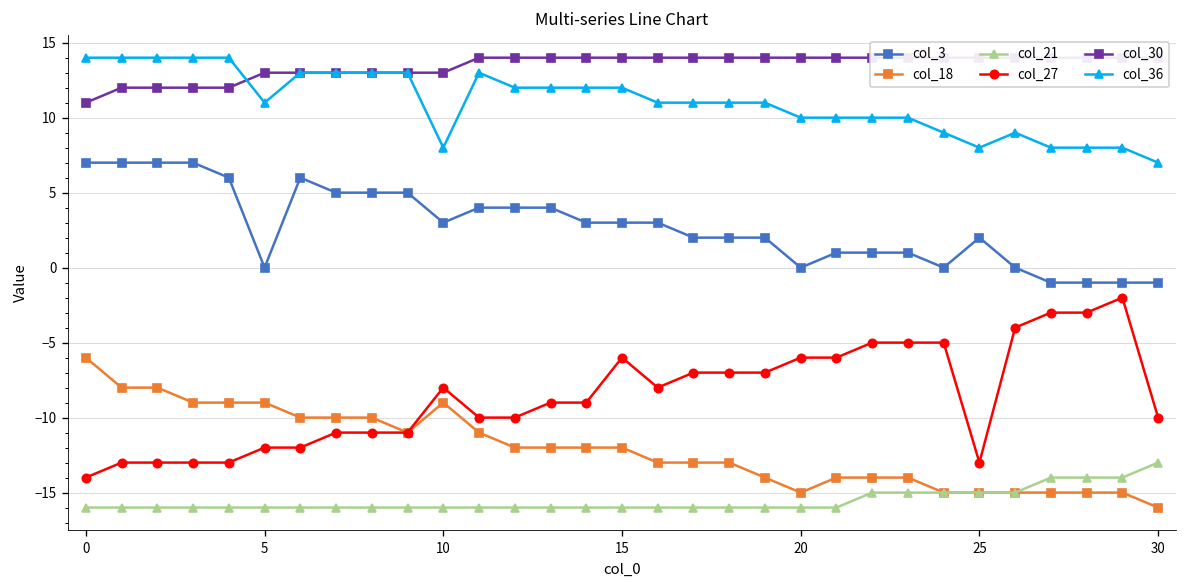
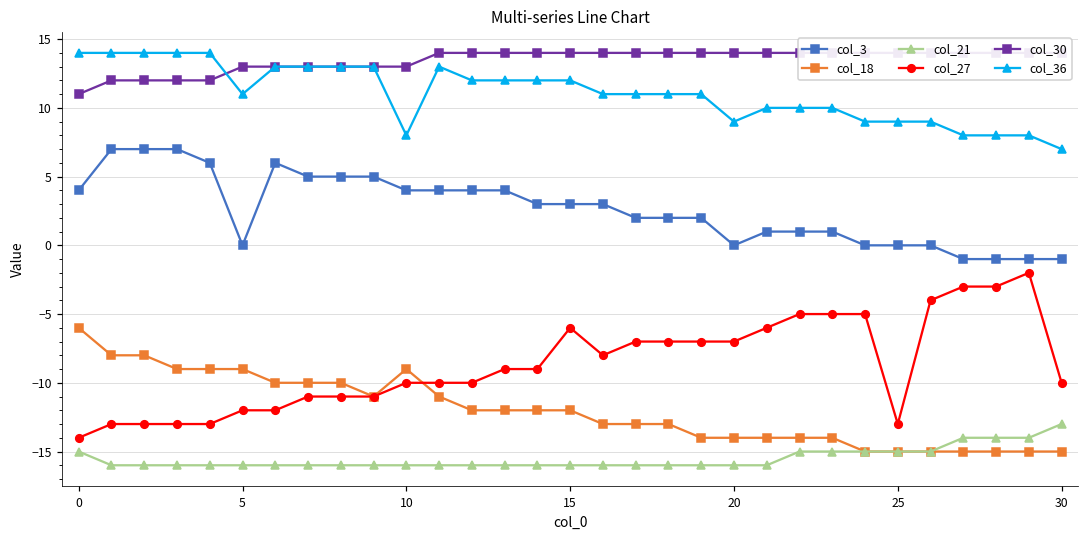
  {
    "col_3": {
-     "0": 7,
+     "0": 4,
      "5": 0,
-     "10": 3,
+     "10": 4,
      "15": 3,
      "20": 0,
-     "25": 2,
+     "25": 0,
      "30": -1
    },
    "col_18": {
      "0": -6,
      "5": -9,
      "10": -9,
      "15": -12,
-     "20": -15,
-     "30": -16
+     "20": -14,
+     "30": -15
    },
    "col_21": {
-     "0": -16,
+     "0": -15,
      "5": -16,
      "10": -16,
      "15": -16,
      "20": -16,
      "30": -13
    },
    "col_27": {
      "0": -14,
      "5": -12,
-     "10": -8,
+     "10": -10,
      "15": -6,
-     "20": -6,
+     "20": -7,
      "25": -13,
      "30": -10
    },
    "col_30": {
      "0": 11,
      "5": 13,
      "10": 13,
      "15": 14,
      "20": 14
    },
    "col_36": {
      "0": 14,
      "5": 11,
      "10": 8,
      "15": 12,
-     "20": 10,
-     "25": 8,
+     "20": 9,
+     "25": 9,
      "30": 7
    }
  }
